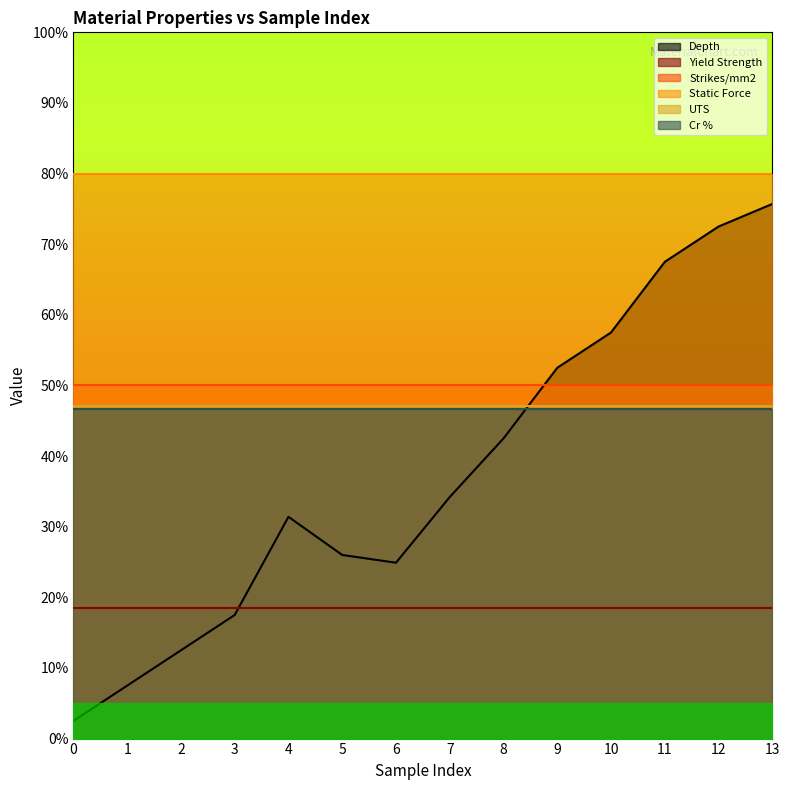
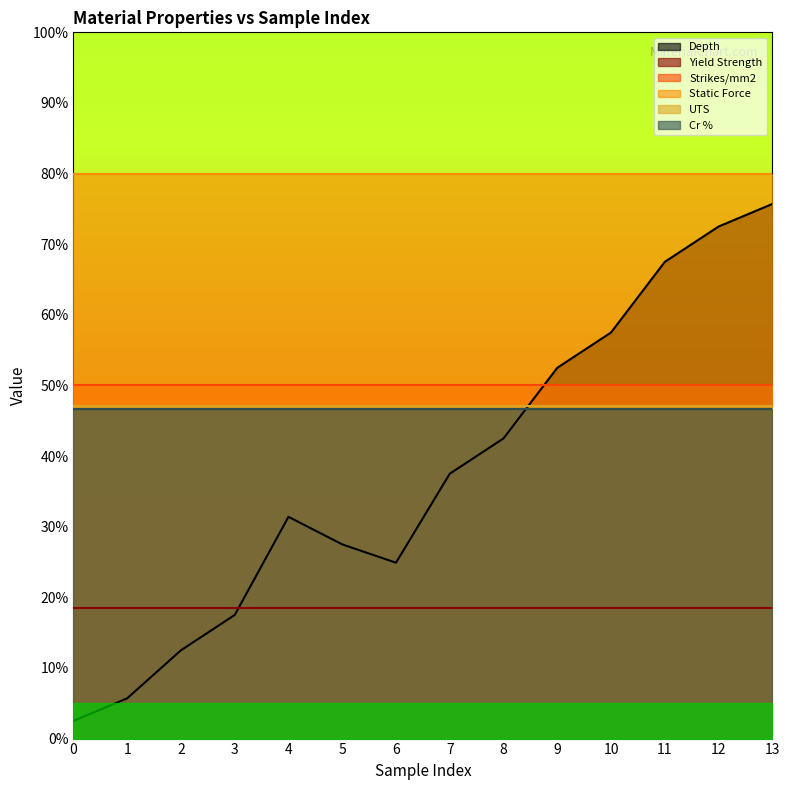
  {
    "Depth": {
      "0": "3%",
-     "1": "8%",
+     "1": "6%",
      "2": "13%",
      "3": "18%",
      "4": "31%",
-     "5": "26%",
+     "5": "28%",
      "6": "25%",
-     "7": "34%",
+     "7": "38%",
      "8": "43%",
      "9": "53%",
      "10": "57%",
      "11": "68%",
      "12": "73%",
      "13": "76%"
    },
    "Yield Strength": {
      "0": "19%",
      "1": "19%",
      "2": "19%",
      "3": "19%",
      "4": "19%",
      "5": "19%",
      "6": "19%",
      "7": "19%",
      "8": "19%",
      "9": "19%",
      "10": "19%",
      "11": "19%",
      "12": "19%",
      "13": "19%"
    },
    "Strikes/mm2": {
      "0": "50%",
      "1": "50%",
      "2": "50%",
      "3": "50%",
      "4": "50%",
      "5": "50%",
      "6": "50%",
      "7": "50%",
      "8": "50%",
      "9": "50%",
      "10": "50%",
      "11": "50%",
      "12": "50%",
      "13": "50%"
    },
    "Cr %": {
      "0": "47%",
      "1": "47%",
      "2": "47%",
      "3": "47%",
      "4": "47%",
      "5": "47%",
      "6": "47%",
      "7": "47%",
      "8": "47%",
      "9": "47%",
      "10": "47%",
      "11": "47%",
      "12": "47%",
      "13": "47%"
    }
  }
